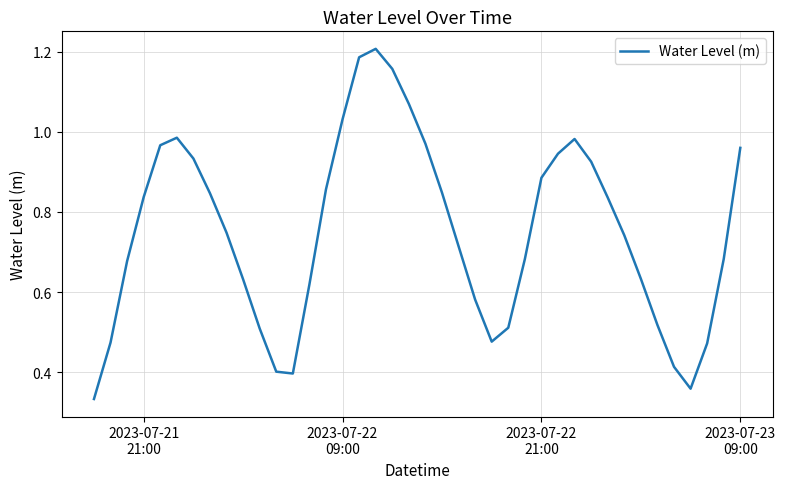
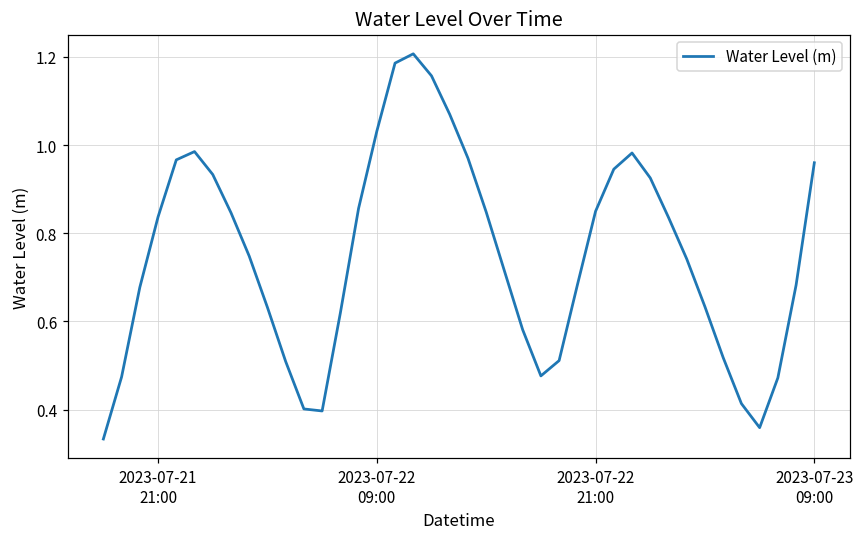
  {
    "2023-07-21 21:00": 0.84,
    "2023-07-22 09:00": 1.03,
-   "2023-07-22 21:00": 0.89,
+   "2023-07-22 21:00": 0.85,
    "2023-07-23 09:00": 0.96
  }
